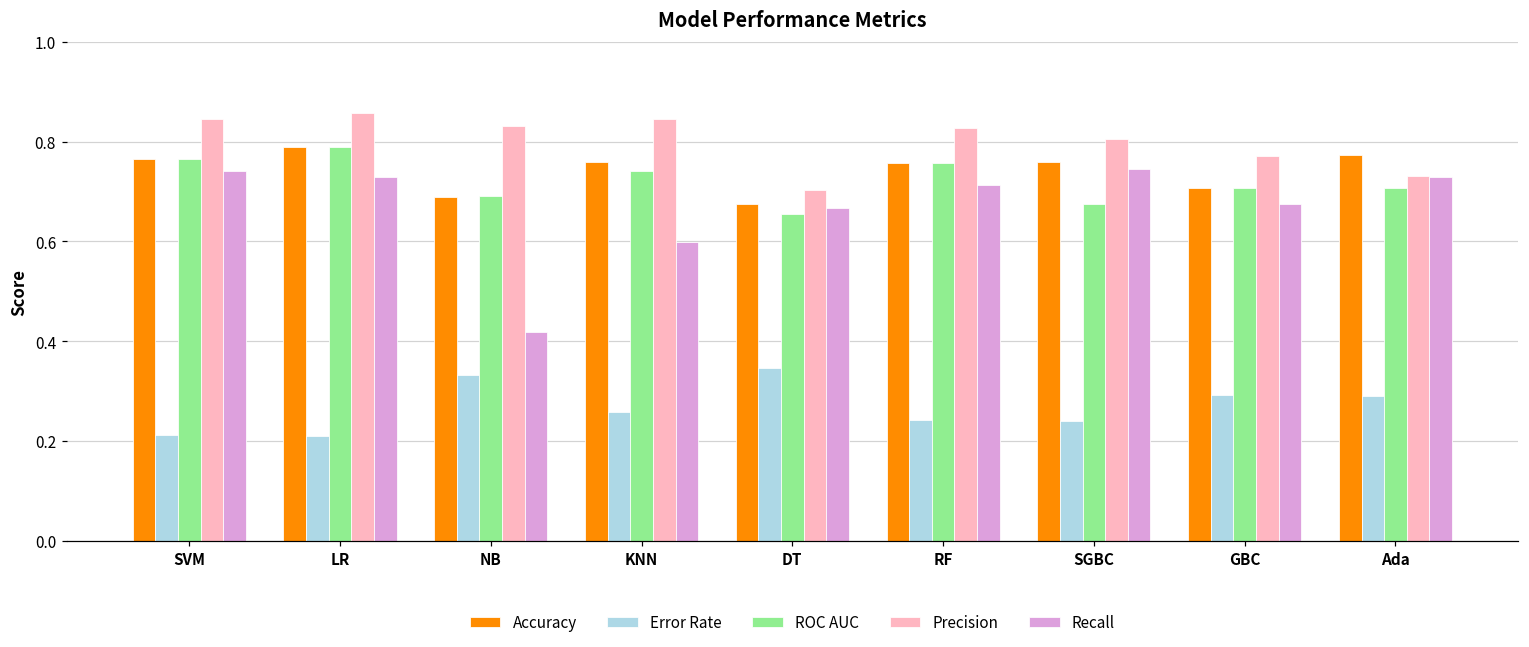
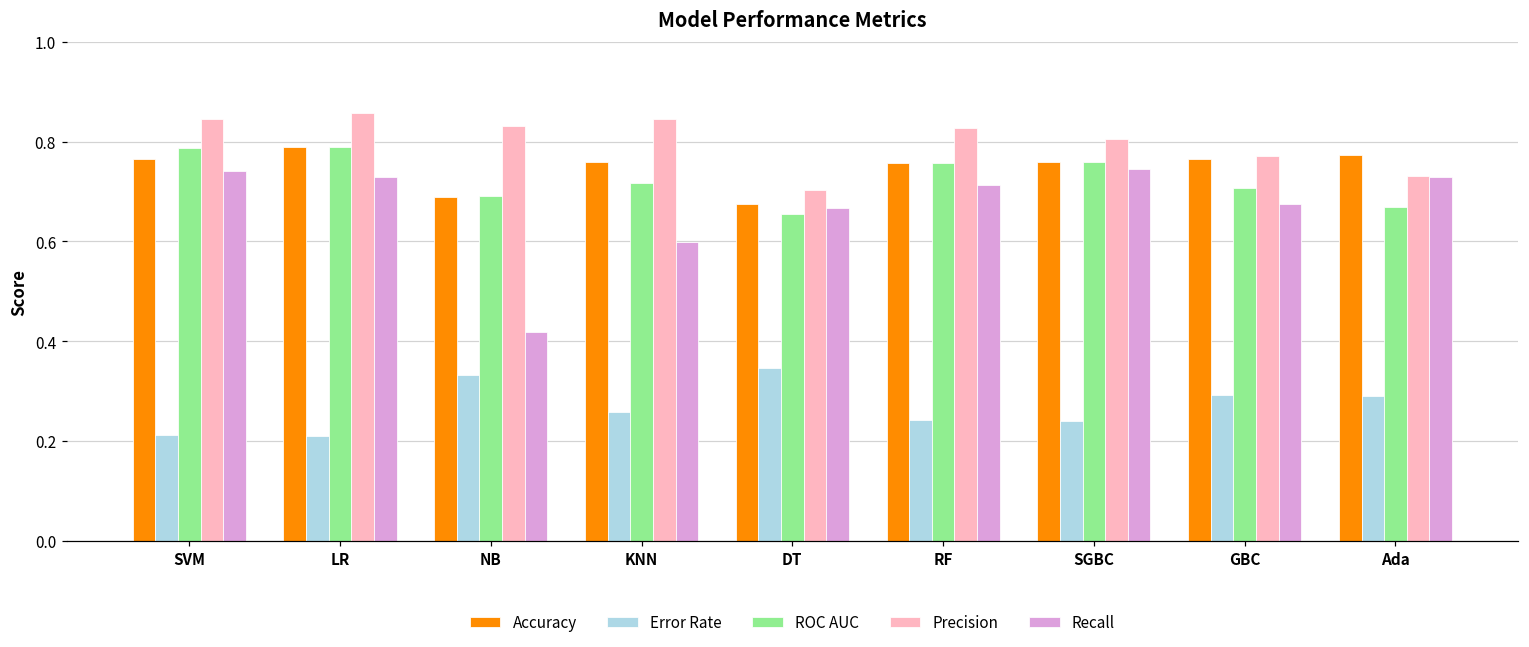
  {
    "Accuracy": {
      "SVM": 0.76,
      "LR": 0.79,
      "NB": 0.69,
      "KNN": 0.76,
      "DT": 0.67,
      "RF": 0.76,
      "SGBC": 0.76,
-     "GBC": 0.71,
+     "GBC": 0.76,
      "Ada": 0.77
    },
    "Error Rate": {
      "SVM": 0.21,
      "LR": 0.21,
      "NB": 0.33,
      "KNN": 0.26,
      "DT": 0.35,
      "RF": 0.24,
      "SGBC": 0.24,
      "GBC": 0.29,
      "Ada": 0.29
    },
    "ROC AUC": {
-     "SVM": 0.77,
+     "SVM": 0.79,
      "LR": 0.79,
      "NB": 0.69,
-     "KNN": 0.74,
+     "KNN": 0.72,
      "DT": 0.65,
      "RF": 0.76,
-     "SGBC": 0.68,
+     "SGBC": 0.76,
      "GBC": 0.71,
-     "Ada": 0.71
+     "Ada": 0.67
    }
  }
